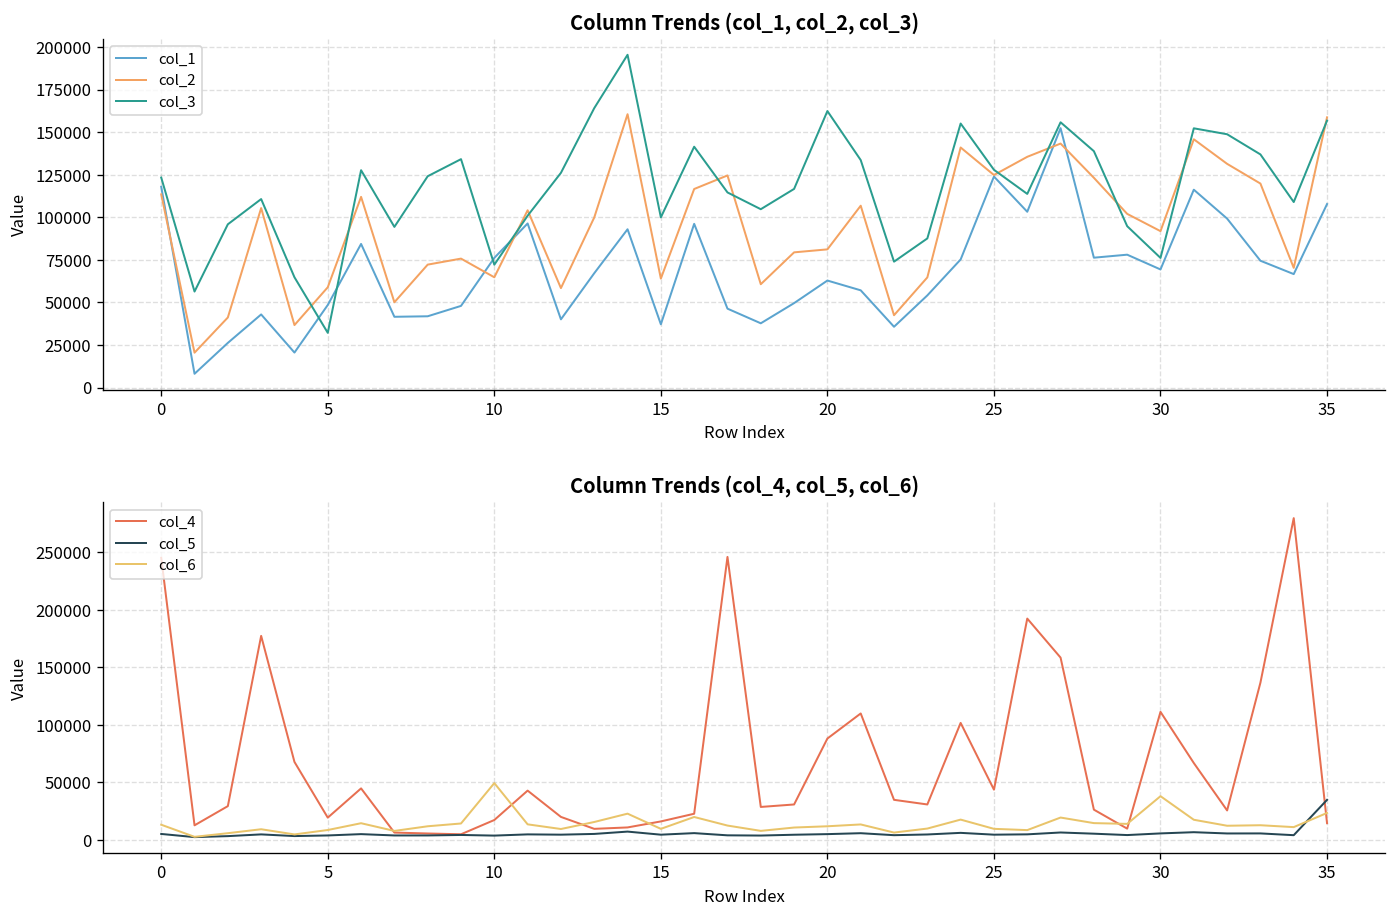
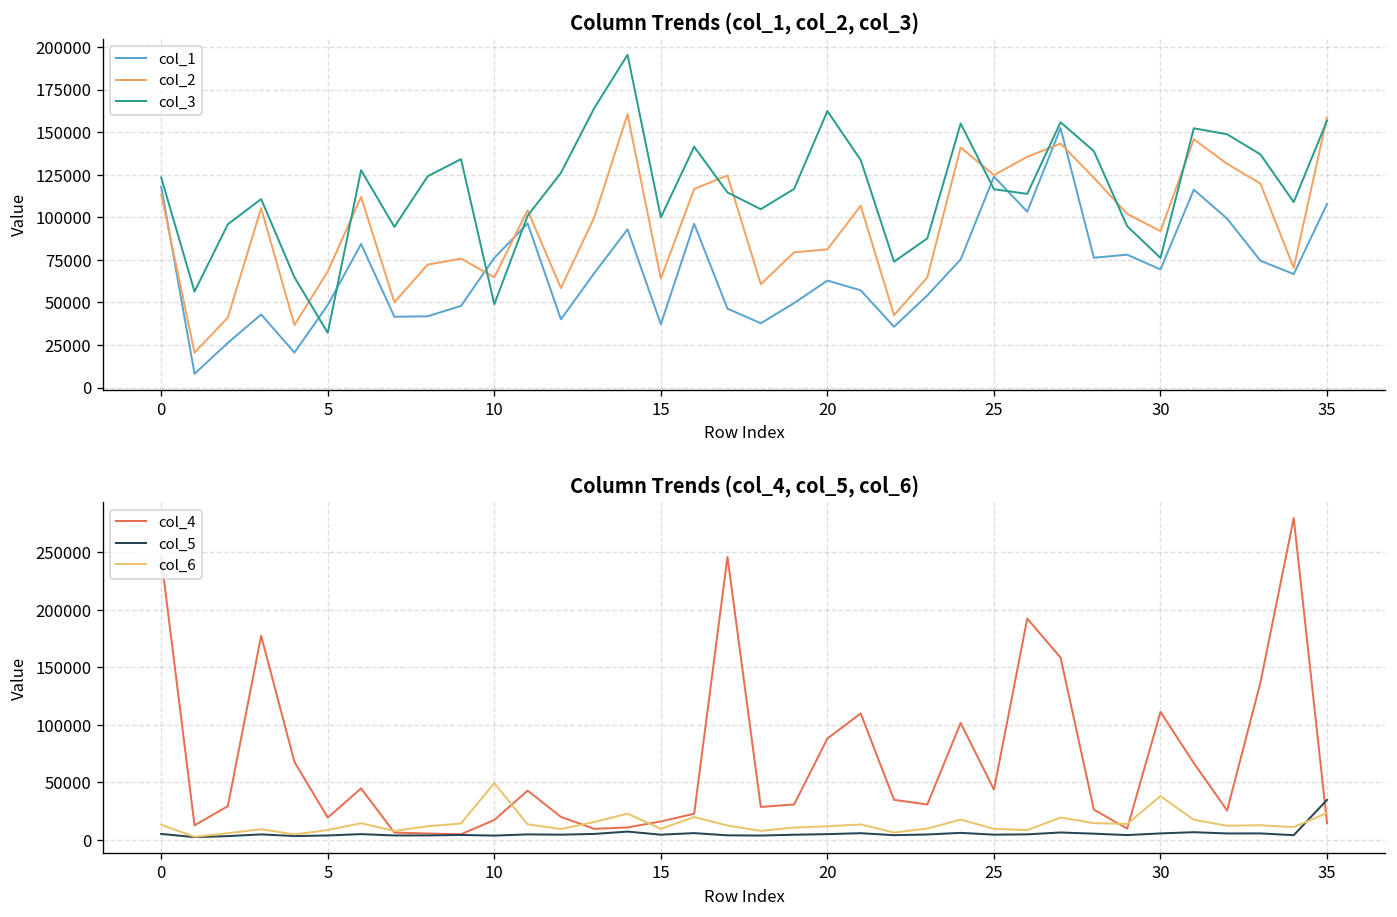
  {
    "Column Trends (col_1, col_2, col_3)": {
      "col_1": {
        "0": 118000,
        "5": 49000,
        "10": 76000,
        "15": 37000,
        "20": 63000,
        "30": 69000,
        "35": 108000
      },
      "col_2": {
        "0": 113000,
-       "5": 59000,
+       "5": 68000,
        "10": 65000,
        "15": 64000,
        "20": 81000,
        "30": 92000,
        "35": 159000
      },
      "col_3": {
        "0": 123000,
        "5": 32000,
-       "10": 72000,
+       "10": 49000,
        "15": 100000,
        "20": 162000,
-       "25": 128000,
+       "25": 116000,
        "30": 76000,
        "35": 157000
      }
    },
    "Column Trends (col_4, col_5, col_6)": {
      "col_4": {
        "5": 20000,
        "10": 20000,
        "15": 20000,
        "20": 90000,
        "25": 40000,
        "30": 110000,
        "35": 10000
      },
      "col_5": {
        "0": 10000,
        "5": 0,
        "10": 0,
        "15": 0,
        "20": 0,
        "25": 0,
        "30": 10000,
        "35": 30000
      },
      "col_6": {
        "0": 10000,
        "5": 10000,
        "10": 50000,
        "15": 10000,
        "20": 10000,
        "25": 10000,
        "30": 40000,
        "35": 20000
      }
    }
  }
